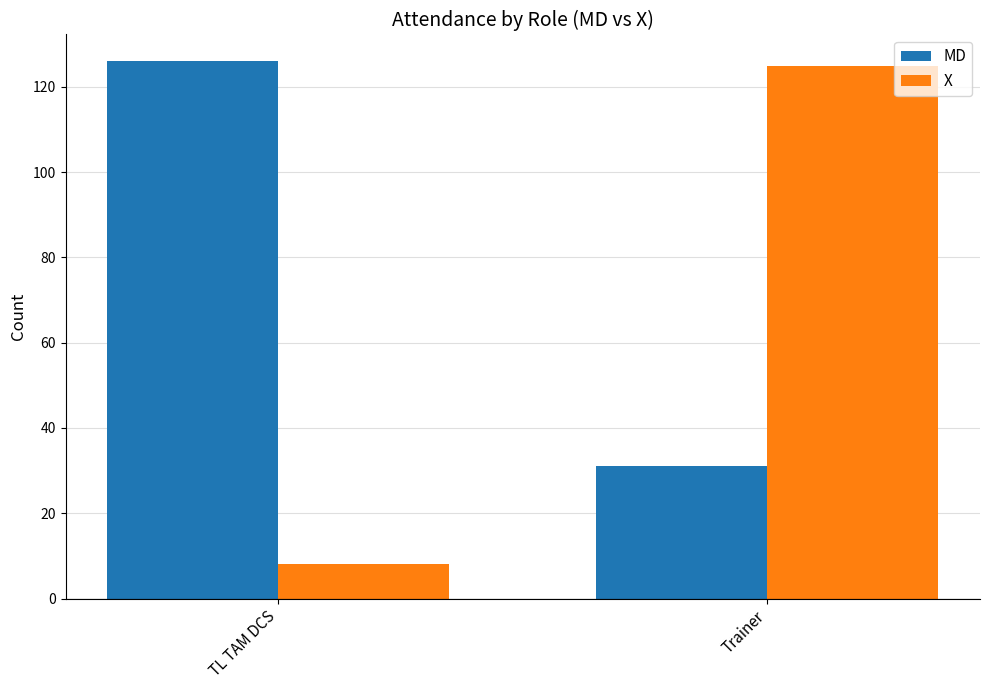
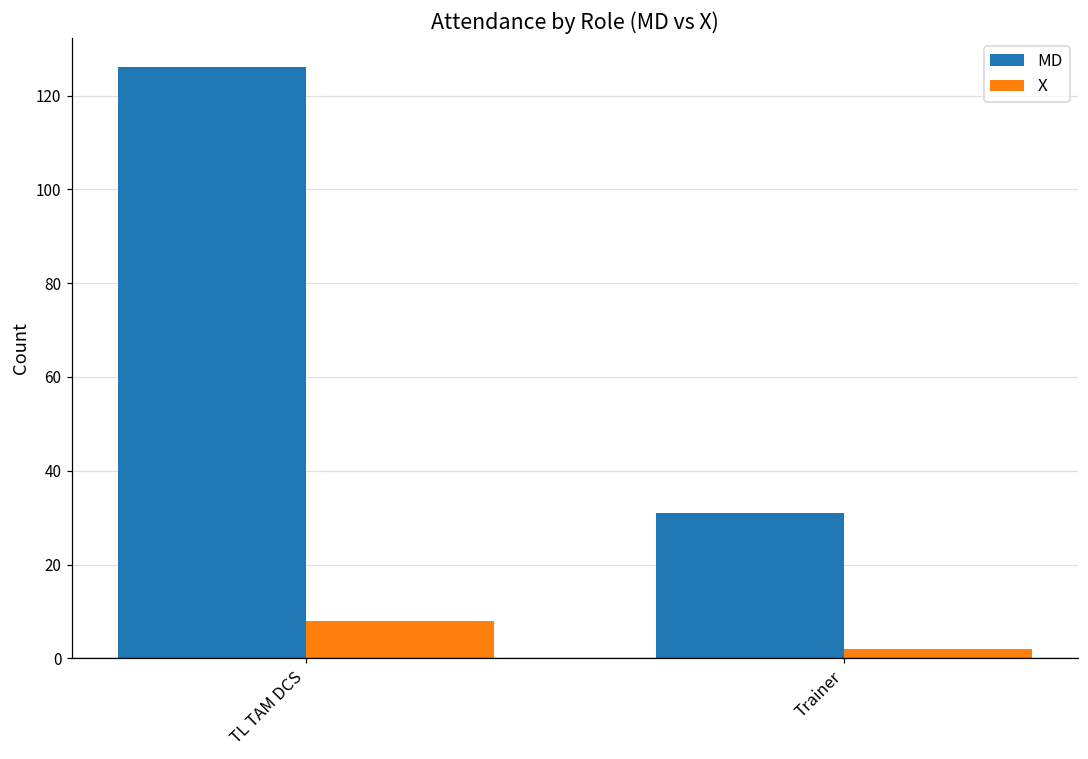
  {
    "MD": {
      "TL TAM DCS": 126,
      "Trainer": 31
    },
    "X": {
      "TL TAM DCS": 8,
-     "Trainer": 125
+     "Trainer": 2
    }
  }
